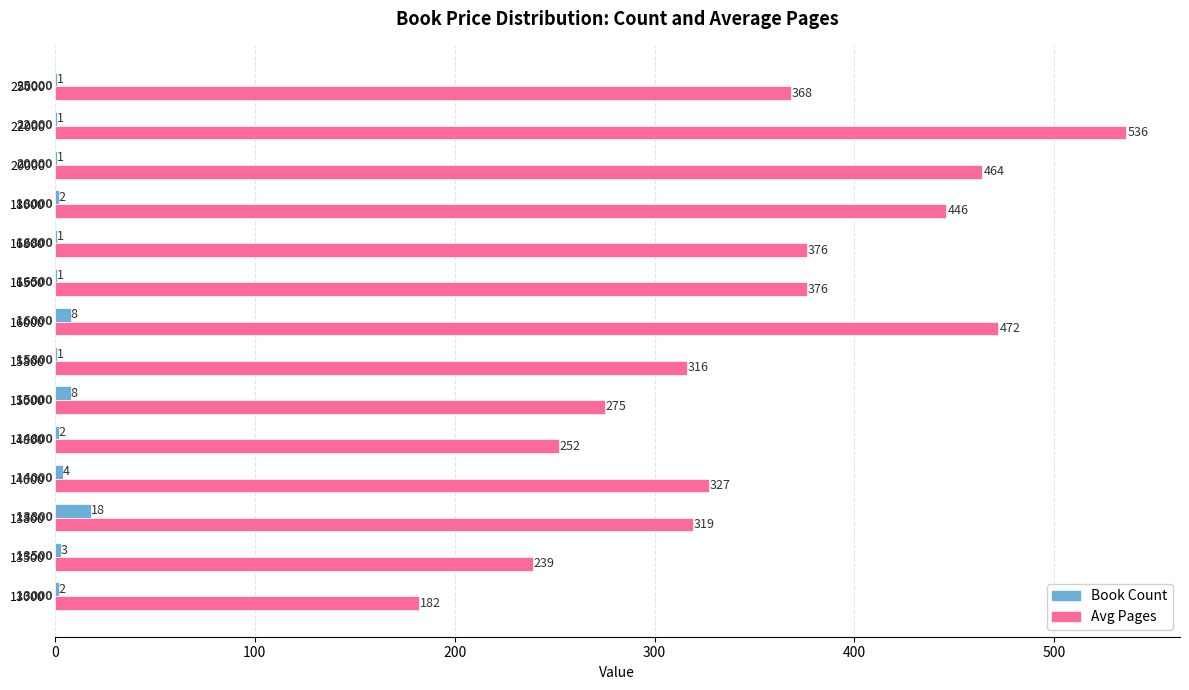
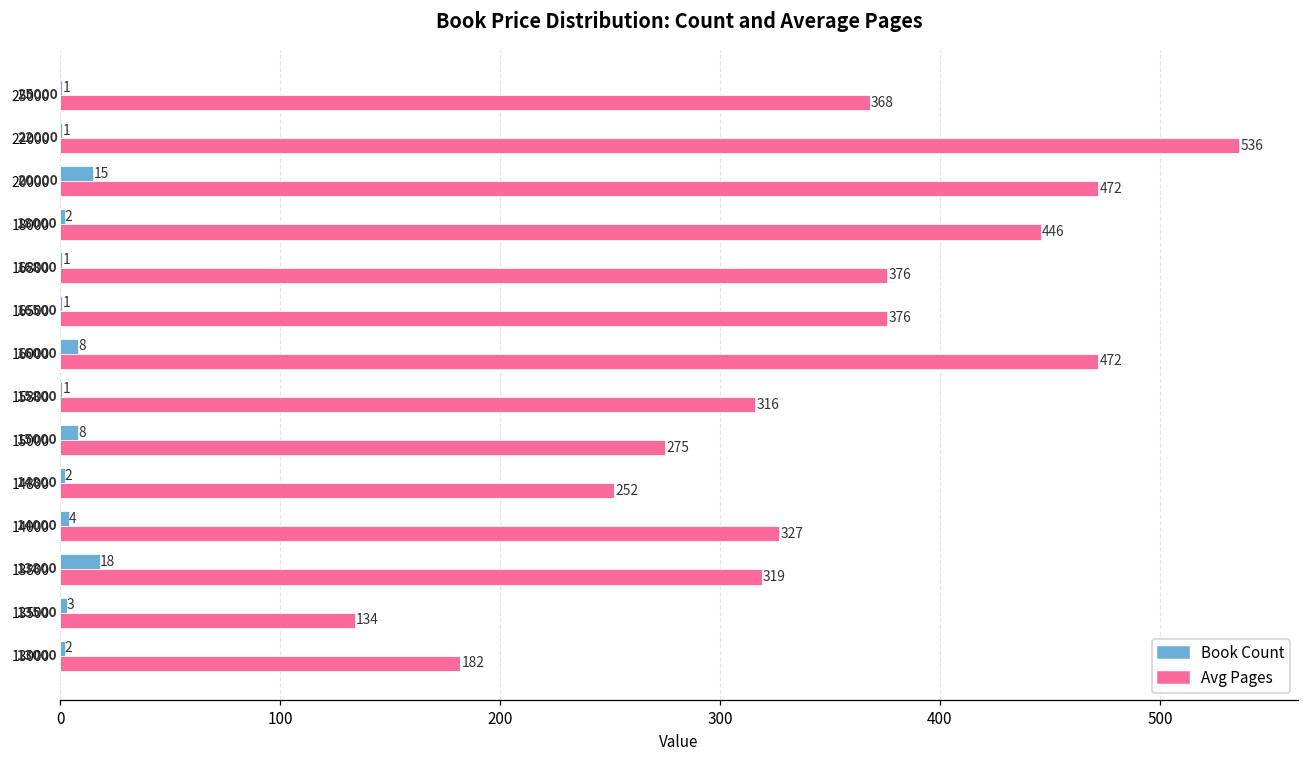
  {
    "Book Count": {
      "25000": 1,
      "22000": 1,
-     "20000": 1,
+     "20000": 15,
      "18000": 2,
      "16800": 1,
      "16500": 1,
      "16000": 8,
      "15800": 1,
      "15000": 8,
      "14800": 2,
      "14000": 4,
      "13800": 18,
      "13500": 3,
      "13000": 2
    },
    "Avg Pages": {
      "25000": 368,
      "22000": 536,
-     "20000": 464,
+     "20000": 472,
      "18000": 446,
      "16800": 376,
      "16500": 376,
      "16000": 472,
      "15800": 316,
      "15000": 275,
      "14800": 252,
      "14000": 327,
      "13800": 319,
-     "13500": 239,
+     "13500": 134,
      "13000": 182
    }
  }
